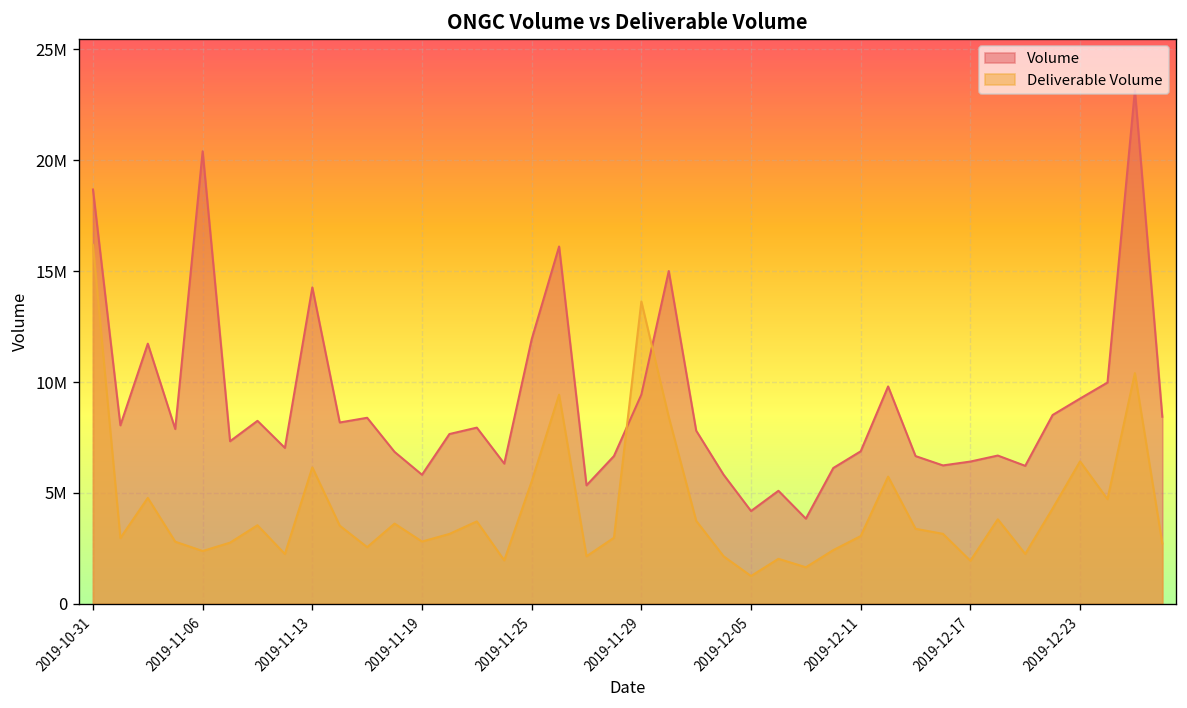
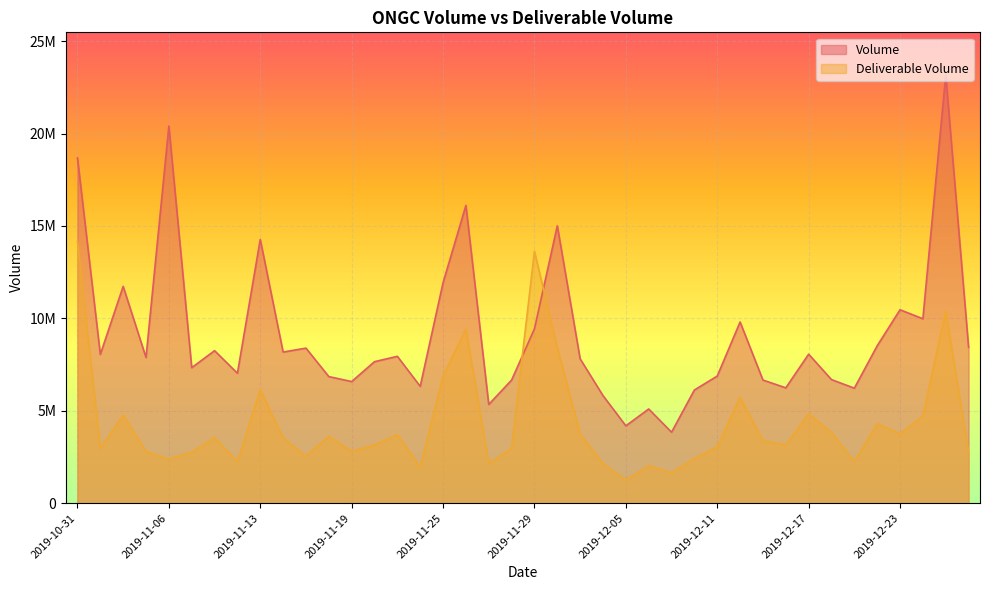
  {
    "Volume": {
      "2019-10-31": 18700000,
      "2019-11-06": 20400000,
      "2019-11-13": 14300000,
-     "2019-11-19": 5800000,
+     "2019-11-19": 6600000,
      "2019-11-25": 11900000,
      "2019-11-29": 9400000,
      "2019-12-05": 4200000,
      "2019-12-11": 6900000,
-     "2019-12-17": 6400000,
-     "2019-12-23": 9300000
+     "2019-12-17": 8100000,
+     "2019-12-23": 10500000
    },
    "Deliverable Volume": {
-     "2019-10-31": 16200000,
+     "2019-10-31": 14200000,
      "2019-11-06": 2400000,
      "2019-11-13": 6200000,
      "2019-11-19": 2800000,
-     "2019-11-25": 5500000,
+     "2019-11-25": 6900000,
      "2019-11-29": 13600000,
      "2019-12-05": 1300000,
      "2019-12-11": 3100000,
-     "2019-12-17": 1900000,
-     "2019-12-23": 6400000
+     "2019-12-17": 4800000,
+     "2019-12-23": 3800000
    }
  }
